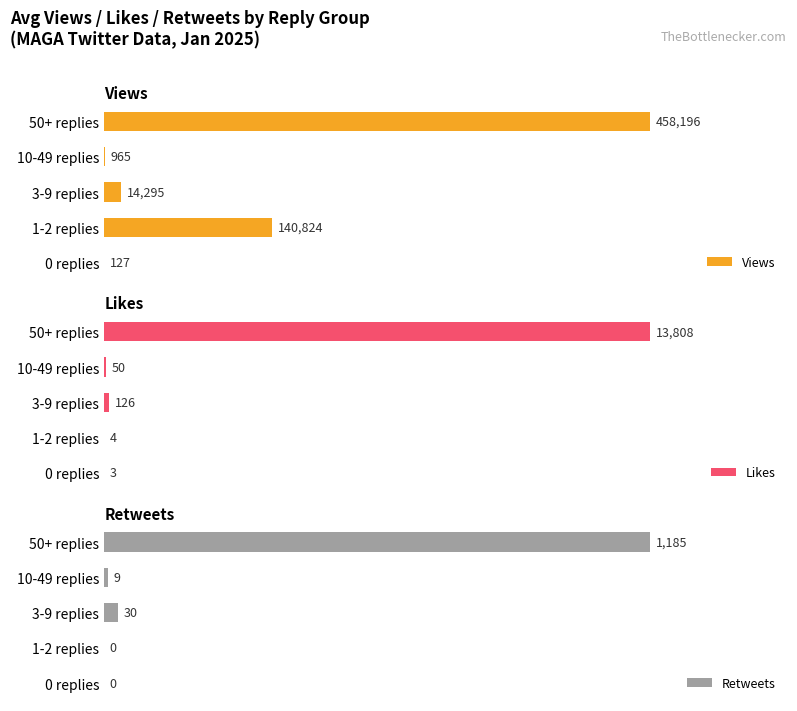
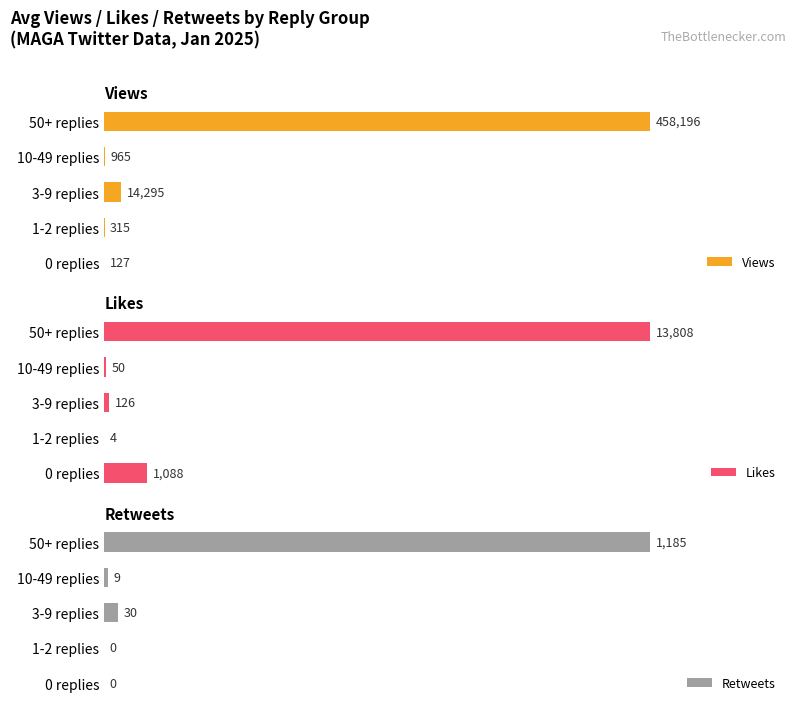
  {
    "Views": {
      "50+ replies": "458,196",
      "10-49 replies": "965",
      "3-9 replies": "14,295",
-     "1-2 replies": "140,824",
+     "1-2 replies": "315",
      "0 replies": "127"
    },
    "Likes": {
      "50+ replies": "13,808",
      "10-49 replies": "50",
      "3-9 replies": "126",
      "1-2 replies": "4",
-     "0 replies": "3"
+     "0 replies": "1,088"
    },
    "Retweets": {
      "50+ replies": "1,185",
      "10-49 replies": "9",
      "3-9 replies": "30",
      "1-2 replies": "0",
      "0 replies": "0"
    }
  }
